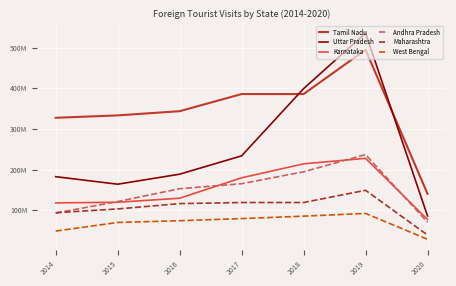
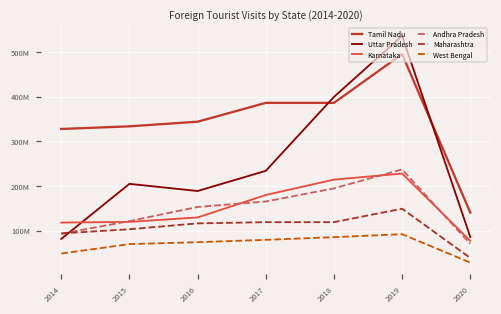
  {
    "Uttar Pradesh": {
-     "2014": 180000000,
-     "2015": 160000000,
+     "2014": 80000000,
+     "2015": 200000000,
      "2016": 190000000,
      "2017": 230000000,
      "2018": 400000000,
      "2020": 90000000
    }
  }
